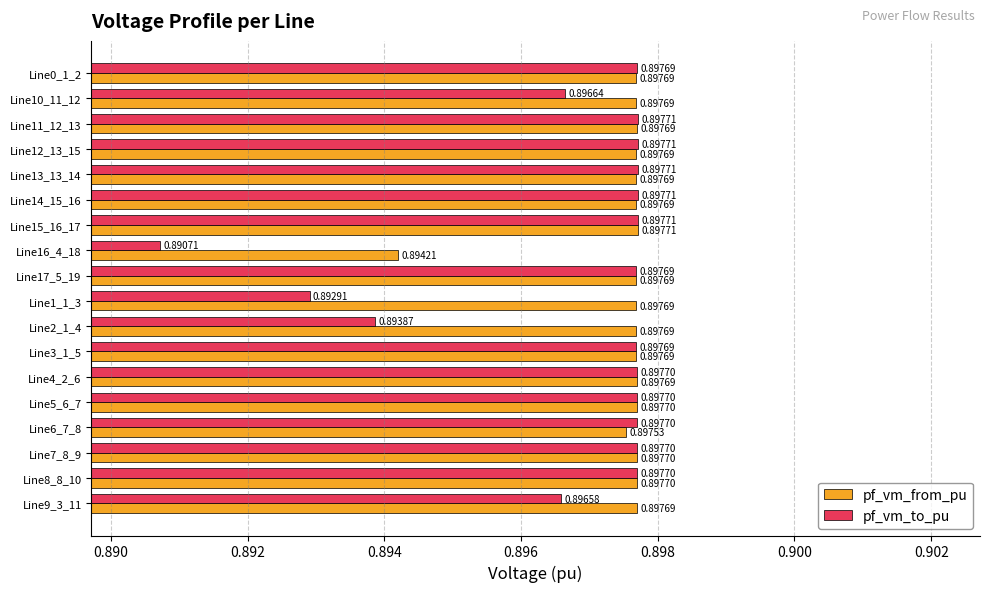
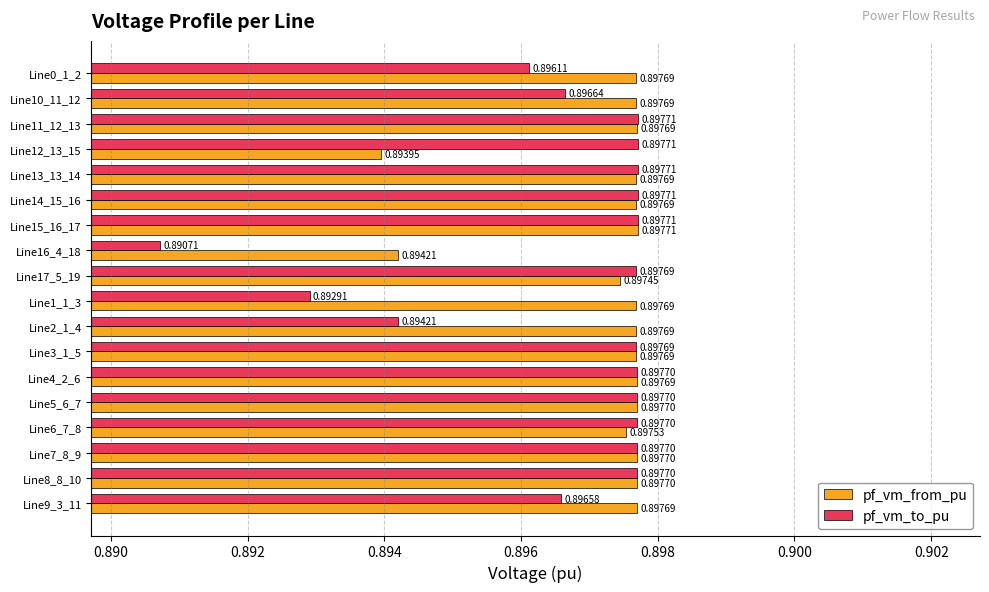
  {
    "pf_vm_from_pu": {
      "Line0_1_2": 0.89769,
      "Line10_11_12": 0.89769,
      "Line11_12_13": 0.89769,
-     "Line12_13_15": 0.89769,
+     "Line12_13_15": 0.89395,
      "Line13_13_14": 0.89769,
      "Line14_15_16": 0.89769,
      "Line15_16_17": 0.89771,
      "Line16_4_18": 0.89421,
-     "Line17_5_19": 0.89769,
+     "Line17_5_19": 0.89745,
      "Line1_1_3": 0.89769,
      "Line2_1_4": 0.89769,
      "Line3_1_5": 0.89769,
      "Line4_2_6": 0.89769,
      "Line5_6_7": 0.89770,
      "Line6_7_8": 0.89753,
      "Line7_8_9": 0.89770,
      "Line8_8_10": 0.89770,
      "Line9_3_11": 0.89769
    },
    "pf_vm_to_pu": {
-     "Line0_1_2": 0.89769,
+     "Line0_1_2": 0.89611,
      "Line10_11_12": 0.89664,
      "Line11_12_13": 0.89771,
      "Line12_13_15": 0.89771,
      "Line13_13_14": 0.89771,
      "Line14_15_16": 0.89771,
      "Line15_16_17": 0.89771,
      "Line16_4_18": 0.89071,
      "Line17_5_19": 0.89769,
      "Line1_1_3": 0.89291,
-     "Line2_1_4": 0.89387,
+     "Line2_1_4": 0.89421,
      "Line3_1_5": 0.89769,
      "Line4_2_6": 0.89770,
      "Line5_6_7": 0.89770,
      "Line6_7_8": 0.89770,
      "Line7_8_9": 0.89770,
      "Line8_8_10": 0.89770,
      "Line9_3_11": 0.89658
    }
  }
